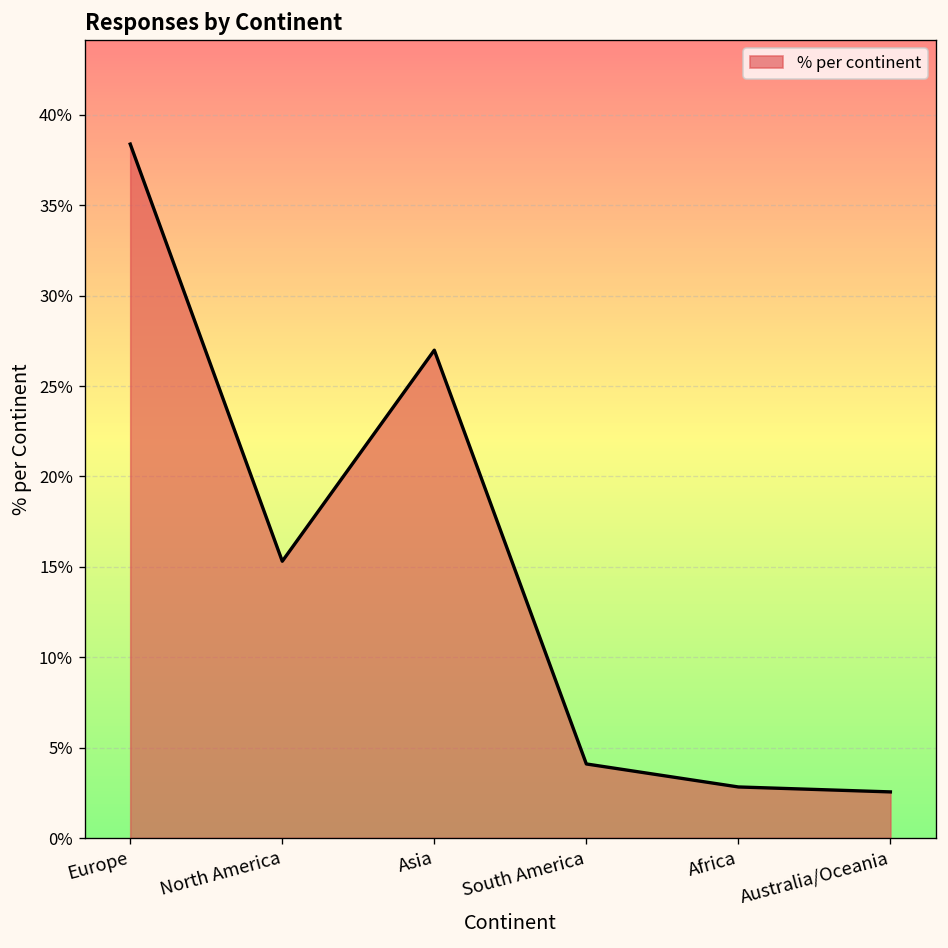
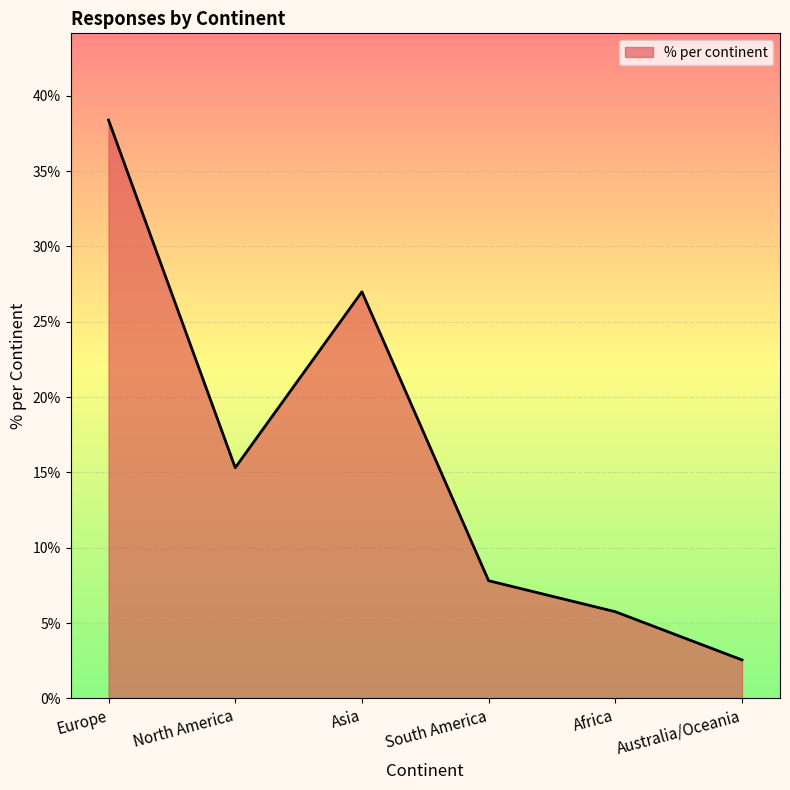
  {
    "Europe": "38.4%",
    "North America": "15.3%",
    "Asia": "27.0%",
-   "South America": "4.1%",
-   "Africa": "2.8%",
+   "South America": "7.8%",
+   "Africa": "5.8%",
    "Australia/Oceania": "2.6%"
  }
